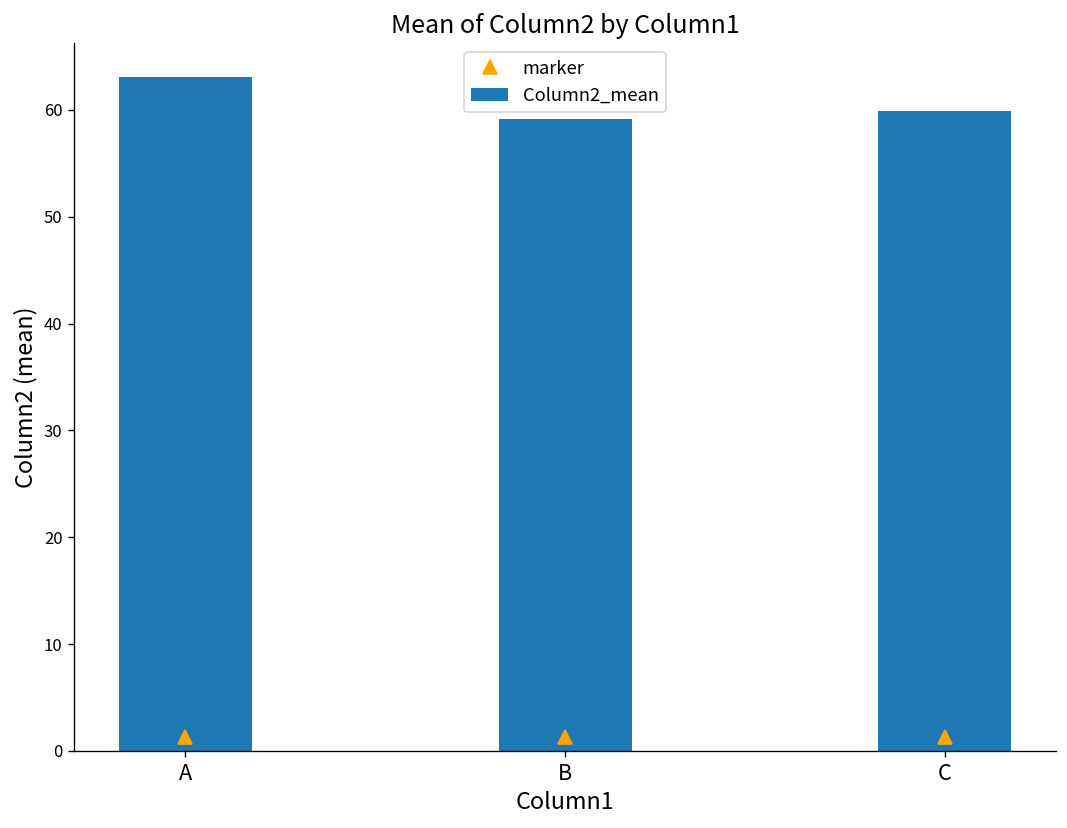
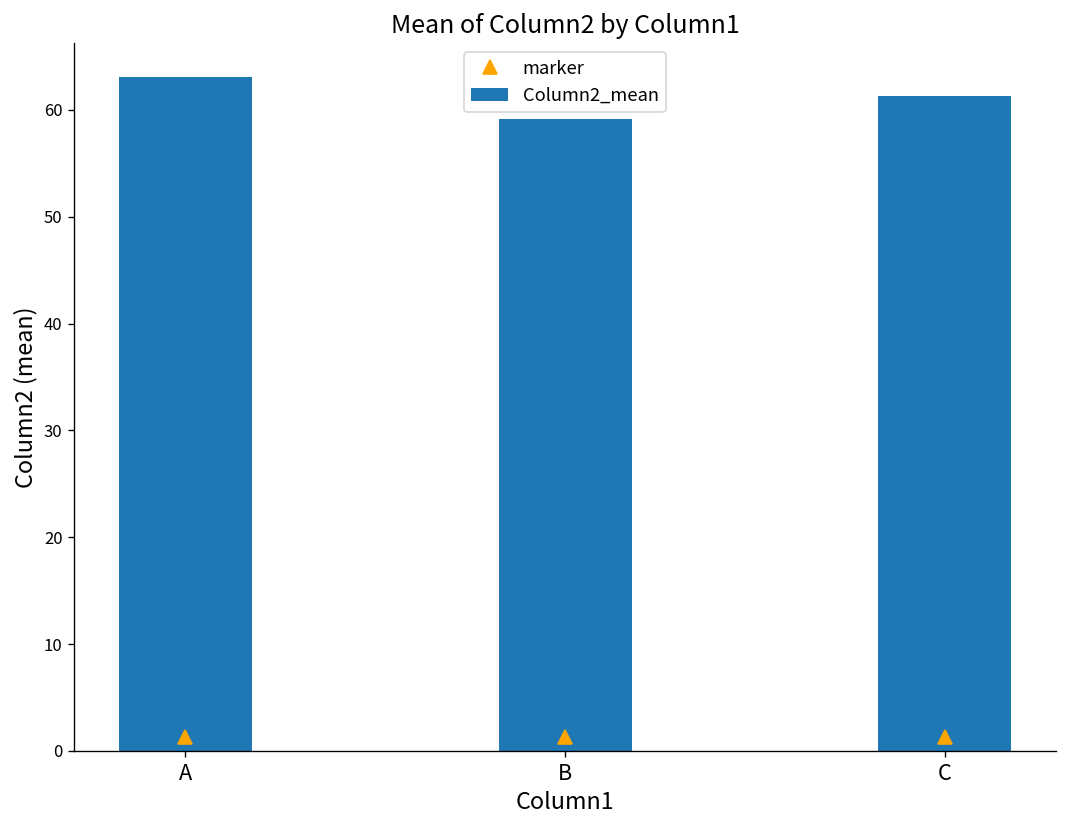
  {
    "marker": {
      "A": 1,
      "B": 1,
      "C": 1
    },
    "Column2_mean": {
      "A": 63,
      "B": 59,
-     "C": 60
+     "C": 61
    }
  }
